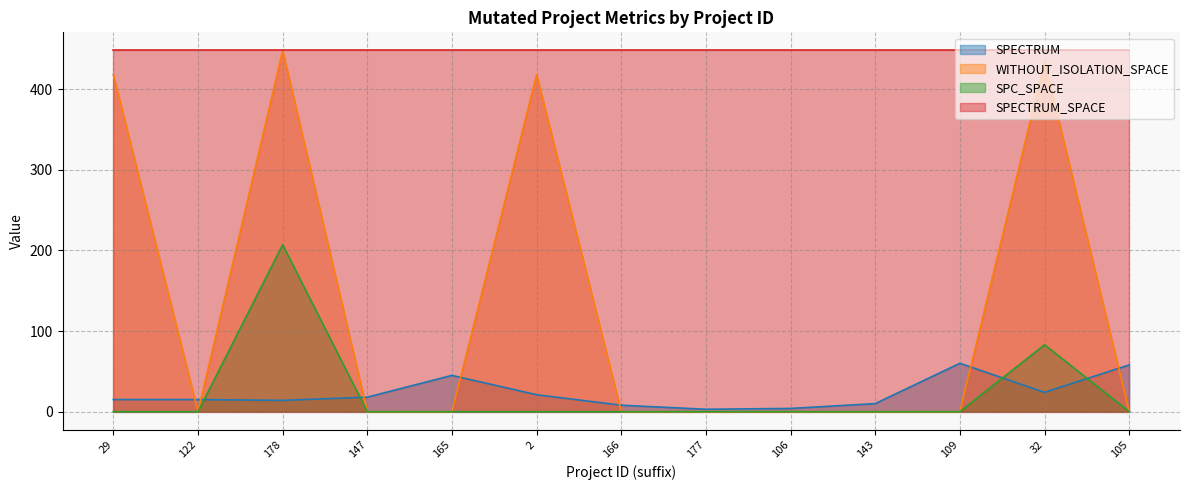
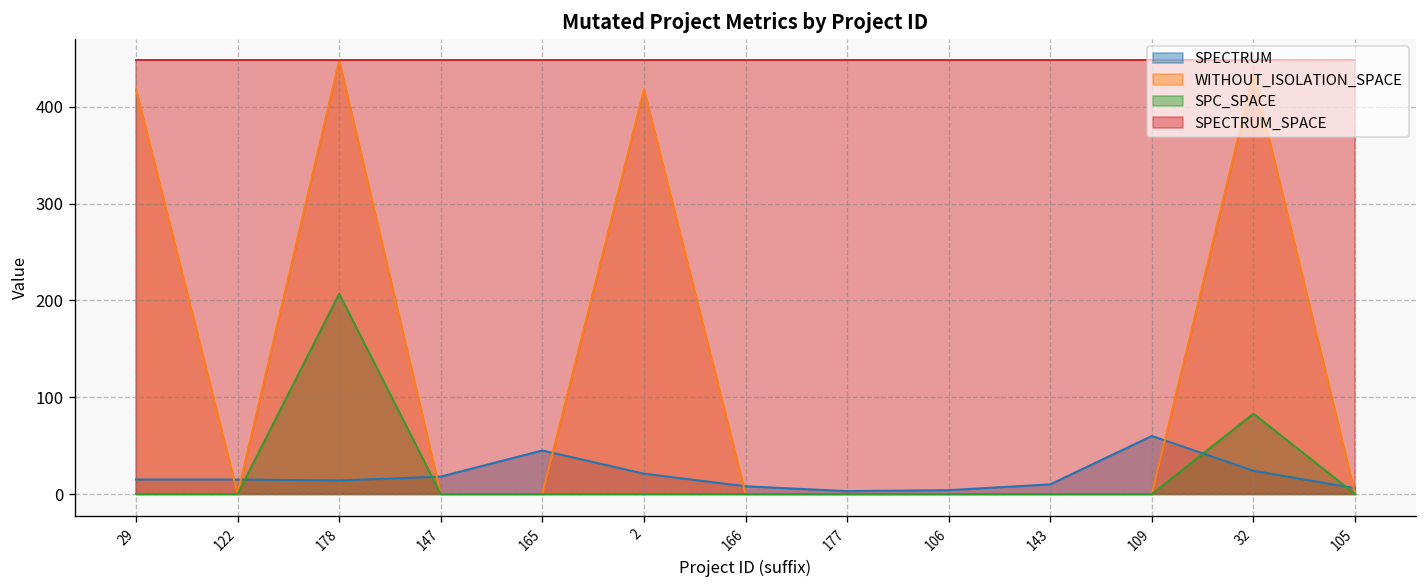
  {
    "SPECTRUM": {
      "29": 20,
      "122": 20,
      "178": 10,
      "147": 20,
      "165": 50,
      "2": 20,
      "166": 10,
      "106": 0,
      "143": 10,
      "109": 60,
      "32": 20,
-     "105": 60
+     "105": 10
    },
    "WITHOUT_ISOLATION_SPACE": {
      "29": 420,
      "2": 420
    },
    "SPC_SPACE": {
      "29": 0,
      "178": 210,
      "2": 0,
      "32": 80
    },
    "SPECTRUM_SPACE": {
      "29": 450,
      "122": 450,
      "147": 450,
      "165": 450,
      "2": 450,
      "166": 450,
      "177": 450,
      "106": 450,
      "143": 450
    }
  }
